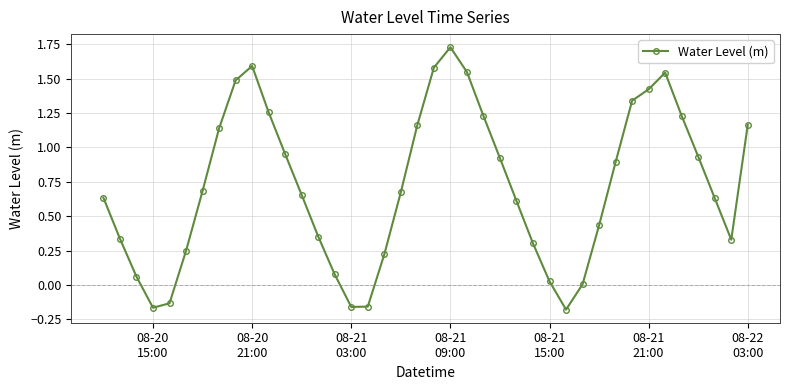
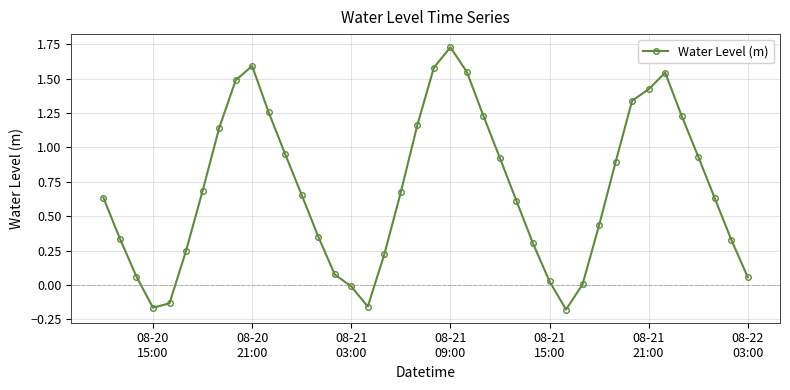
  {
    "08-20 15:00": -0.17,
    "08-20 21:00": 1.59,
-   "08-21 03:00": -0.16,
+   "08-21 03:00": -0.01,
    "08-21 09:00": 1.73,
    "08-21 15:00": 0.03,
    "08-21 21:00": 1.42,
-   "08-22 03:00": 1.17
+   "08-22 03:00": 0.06
  }
